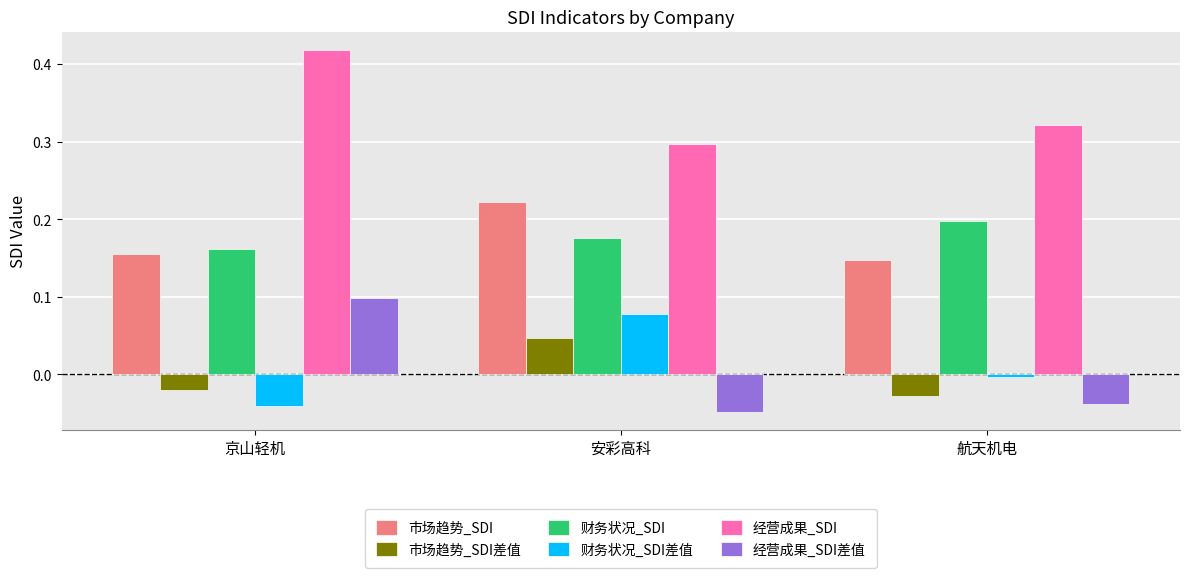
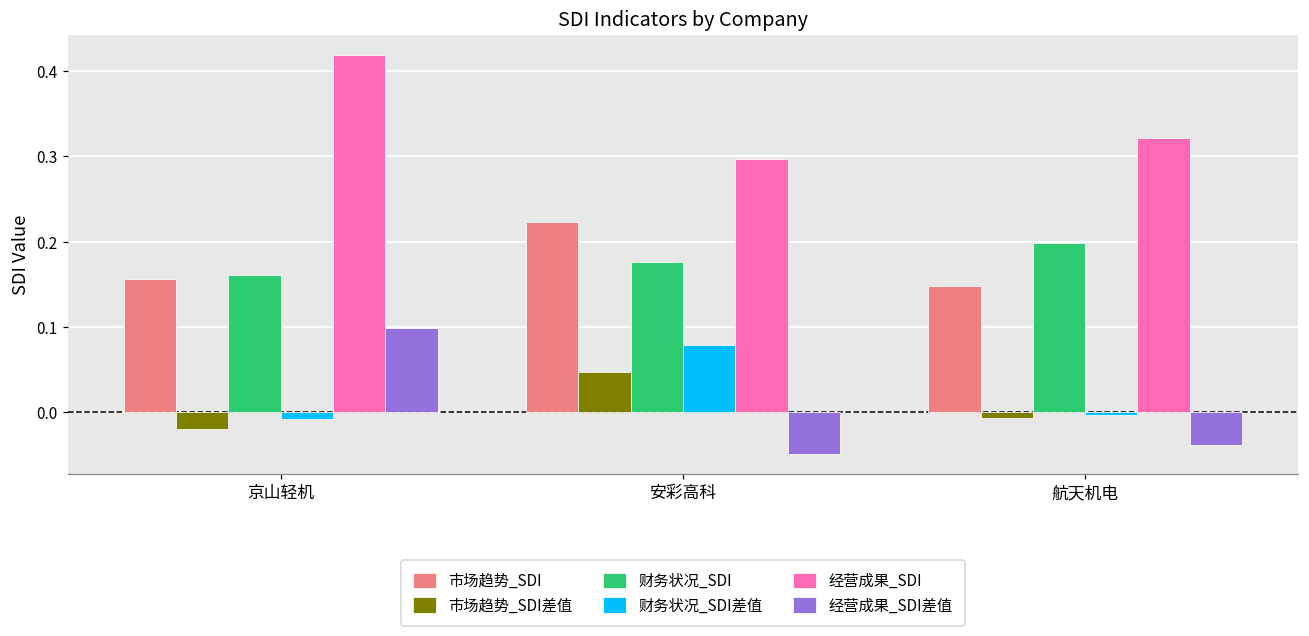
  {
    "市场趋势_SDI差值": {
      "京山轻机": -0.02,
      "安彩高科": 0.05,
-     "航天机电": -0.03
+     "航天机电": -0.01
    },
    "财务状况_SDI": {
      "京山轻机": 0.16,
      "安彩高科": 0.18,
      "航天机电": 0.20
    },
    "财务状况_SDI差值": {
-     "京山轻机": -0.04,
+     "京山轻机": -0.01,
      "安彩高科": 0.08,
      "航天机电": 0.00
    },
    "经营成果_SDI差值": {
      "京山轻机": 0.10,
      "安彩高科": -0.05,
      "航天机电": -0.04
    }
  }
